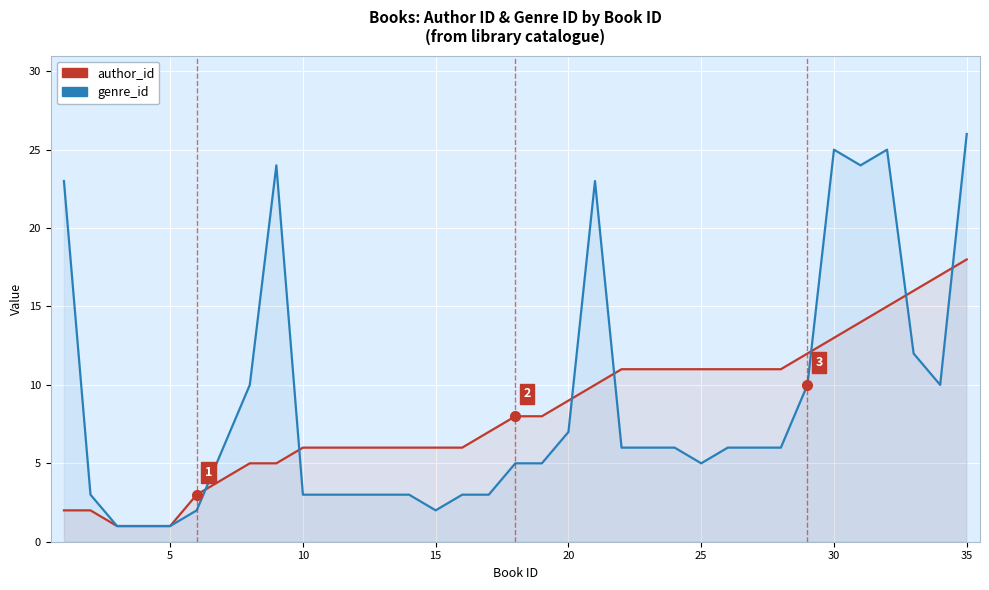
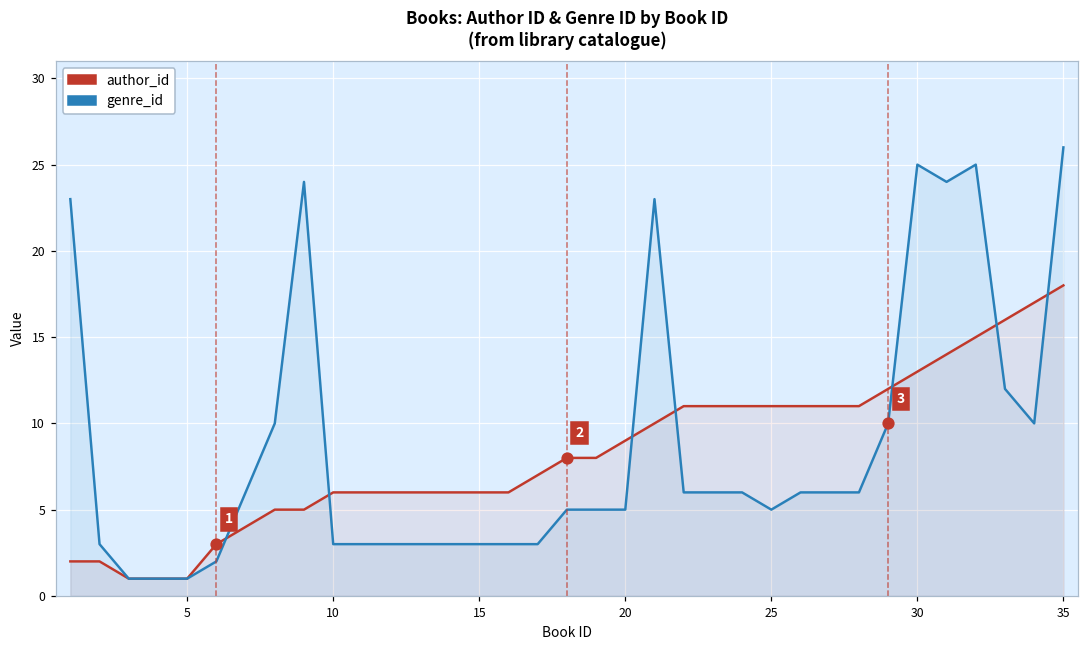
  {
    "genre_id": {
      "10": 3,
-     "15": 2,
-     "20": 7,
+     "15": 3,
+     "20": 5,
      "25": 5,
      "30": 25,
      "35": 26
    }
  }
